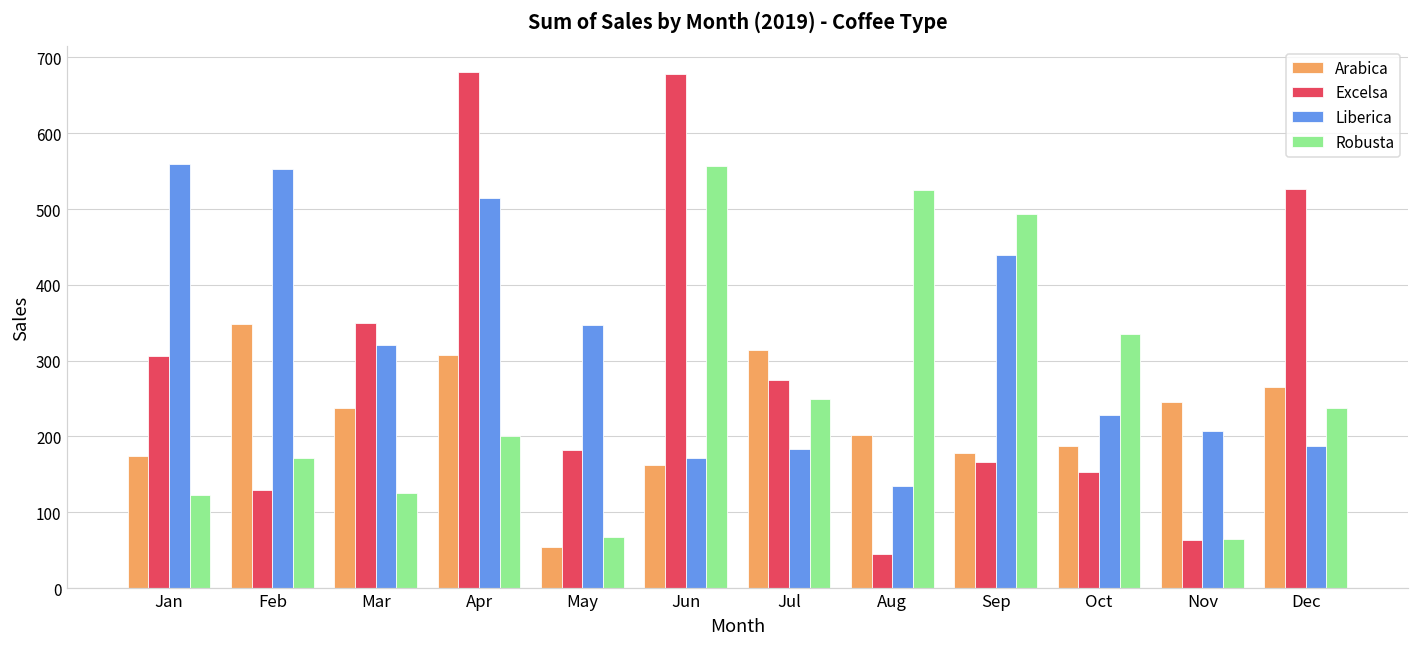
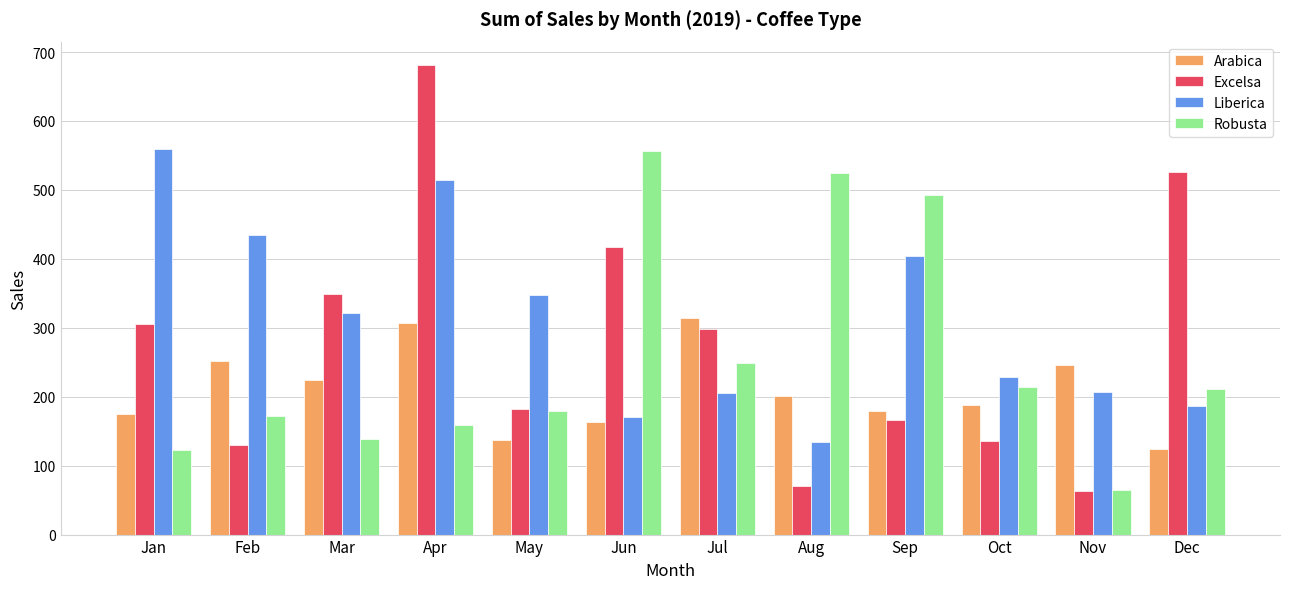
  {
    "Arabica": {
      "Jan": 170,
-     "Feb": 350,
-     "Mar": 240,
+     "Feb": 250,
+     "Mar": 220,
      "Apr": 310,
-     "May": 50,
+     "May": 140,
      "Jun": 160,
      "Jul": 310,
      "Aug": 200,
      "Sep": 180,
      "Oct": 190,
      "Nov": 250,
-     "Dec": 270
+     "Dec": 120
    },
    "Excelsa": {
      "Jan": 310,
      "Feb": 130,
      "Mar": 350,
      "Apr": 680,
      "May": 180,
-     "Jun": 680,
-     "Jul": 270,
-     "Aug": 40,
+     "Jun": 420,
+     "Jul": 300,
+     "Aug": 70,
      "Sep": 170,
-     "Oct": 150,
+     "Oct": 140,
      "Nov": 60,
      "Dec": 530
    },
    "Liberica": {
      "Jan": 560,
-     "Feb": 550,
+     "Feb": 430,
      "Mar": 320,
      "Apr": 520,
      "May": 350,
      "Jun": 170,
-     "Jul": 180,
+     "Jul": 210,
      "Aug": 130,
-     "Sep": 440,
+     "Sep": 400,
      "Oct": 230,
      "Nov": 210,
      "Dec": 190
    },
    "Robusta": {
      "Jan": 120,
      "Feb": 170,
-     "Mar": 130,
-     "Apr": 200,
-     "May": 70,
+     "Mar": 140,
+     "Apr": 160,
+     "May": 180,
      "Jun": 560,
      "Jul": 250,
      "Aug": 520,
      "Sep": 490,
-     "Oct": 340,
+     "Oct": 210,
      "Nov": 60,
-     "Dec": 240
+     "Dec": 210
    }
  }
